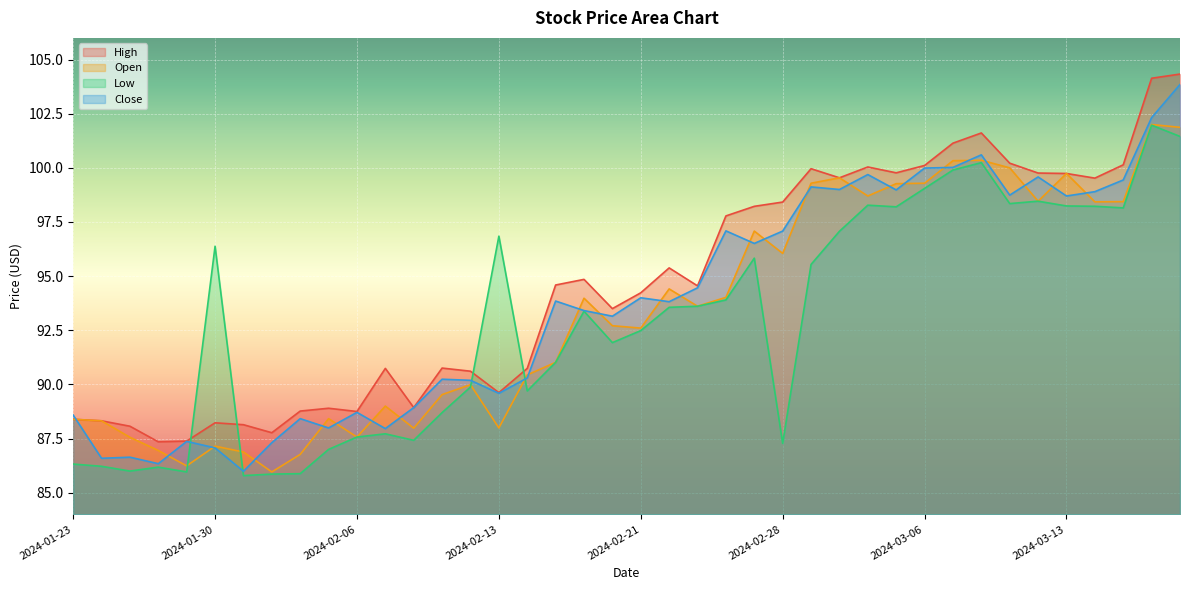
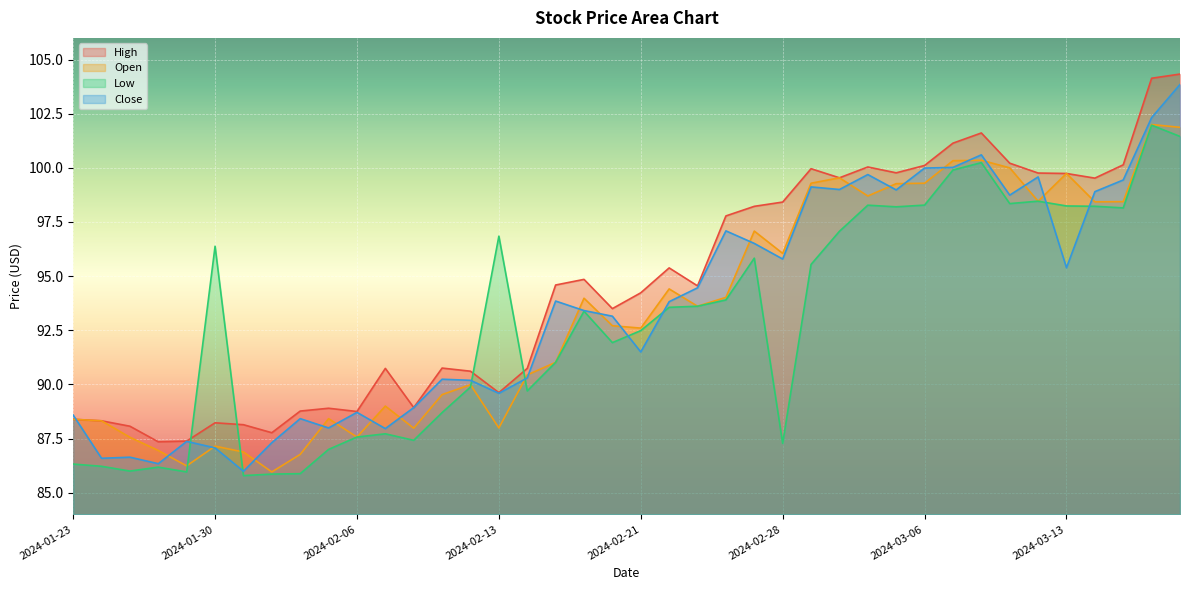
  {
    "Low": {
      "2024-01-23": 86.3,
      "2024-01-30": 96.4,
      "2024-02-13": 96.8,
      "2024-02-28": 87.3,
-     "2024-03-06": 99.1,
+     "2024-03-06": 98.3,
      "2024-03-13": 98.2
    },
    "Close": {
      "2024-01-23": 88.6,
-     "2024-02-21": 94.0,
-     "2024-02-28": 97.1,
+     "2024-02-21": 91.5,
+     "2024-02-28": 95.8,
      "2024-03-06": 100.0,
-     "2024-03-13": 98.7
+     "2024-03-13": 95.4
    }
  }
